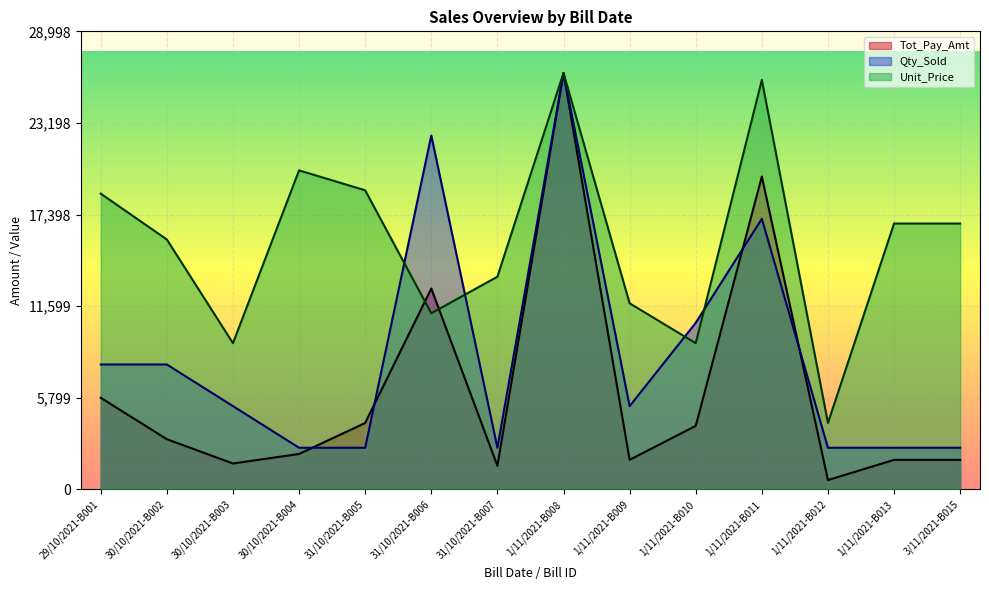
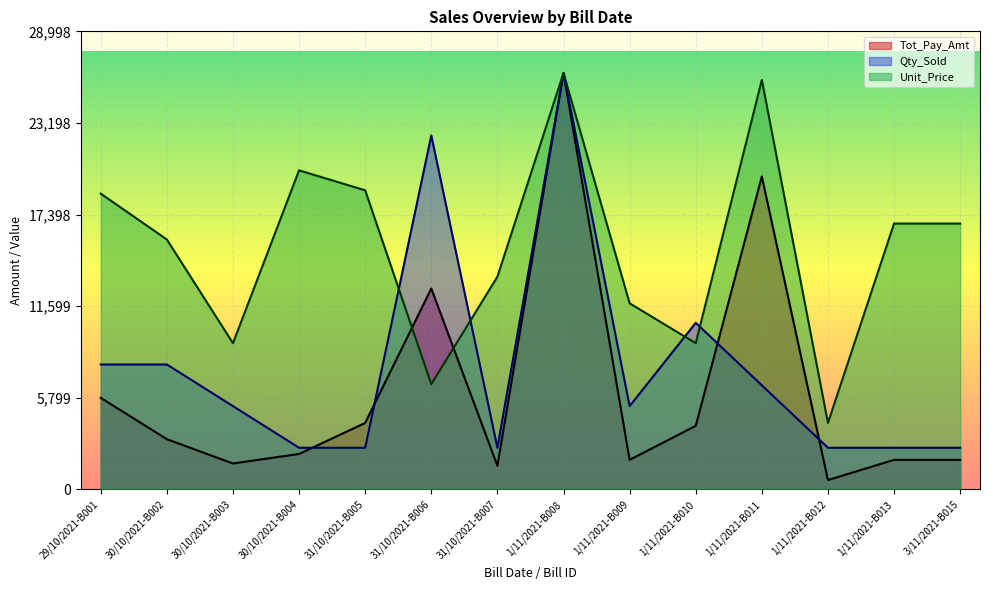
  {
    "Tot_Pay_Amt": {
      "29/10/2021-B001": "5,800",
      "30/10/2021-B002": "3,200",
      "30/10/2021-B003": "1,600",
      "30/10/2021-B004": "2,200",
      "31/10/2021-B005": "4,200",
      "31/10/2021-B006": "12,700",
      "31/10/2021-B007": "1,500",
      "1/11/2021-B009": "1,900",
      "1/11/2021-B010": "4,000",
      "1/11/2021-B011": "19,800",
      "1/11/2021-B012": "600",
      "1/11/2021-B013": "1,900",
      "3/11/2021-B015": "1,900"
    },
    "Qty_Sold": {
      "29/10/2021-B001": "7,900",
      "30/10/2021-B002": "7,900",
      "30/10/2021-B003": "5,300",
      "30/10/2021-B004": "2,600",
      "31/10/2021-B005": "2,600",
      "31/10/2021-B006": "22,400",
      "31/10/2021-B007": "2,600",
      "1/11/2021-B009": "5,300",
      "1/11/2021-B010": "10,500",
-     "1/11/2021-B011": "17,100",
+     "1/11/2021-B011": "6,600",
      "1/11/2021-B012": "2,600",
      "1/11/2021-B013": "2,600",
      "3/11/2021-B015": "2,600"
    },
    "Unit_Price": {
      "29/10/2021-B001": "18,700",
      "30/10/2021-B002": "15,800",
      "30/10/2021-B003": "9,300",
      "30/10/2021-B004": "20,200",
      "31/10/2021-B005": "18,900",
-     "31/10/2021-B006": "11,200",
+     "31/10/2021-B006": "6,700",
      "31/10/2021-B007": "13,500",
      "1/11/2021-B009": "11,800",
      "1/11/2021-B010": "9,300",
      "1/11/2021-B011": "25,900",
      "1/11/2021-B012": "4,200",
      "1/11/2021-B013": "16,800",
      "3/11/2021-B015": "16,800"
    }
  }
